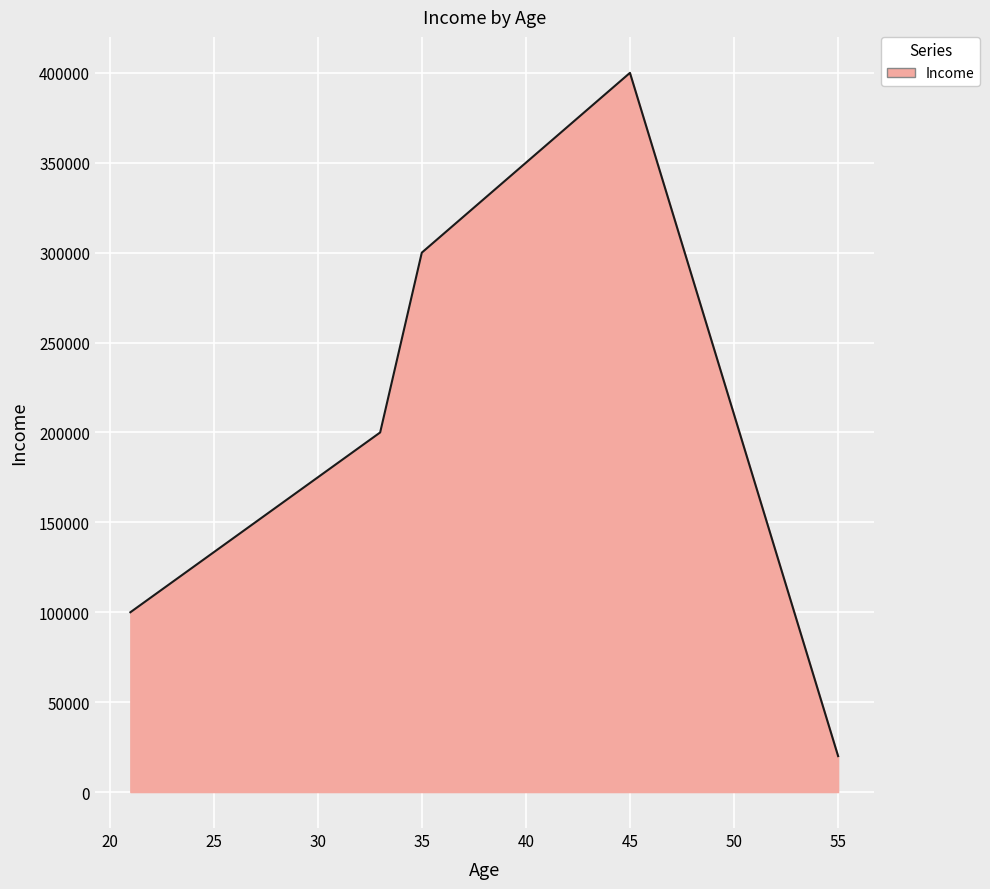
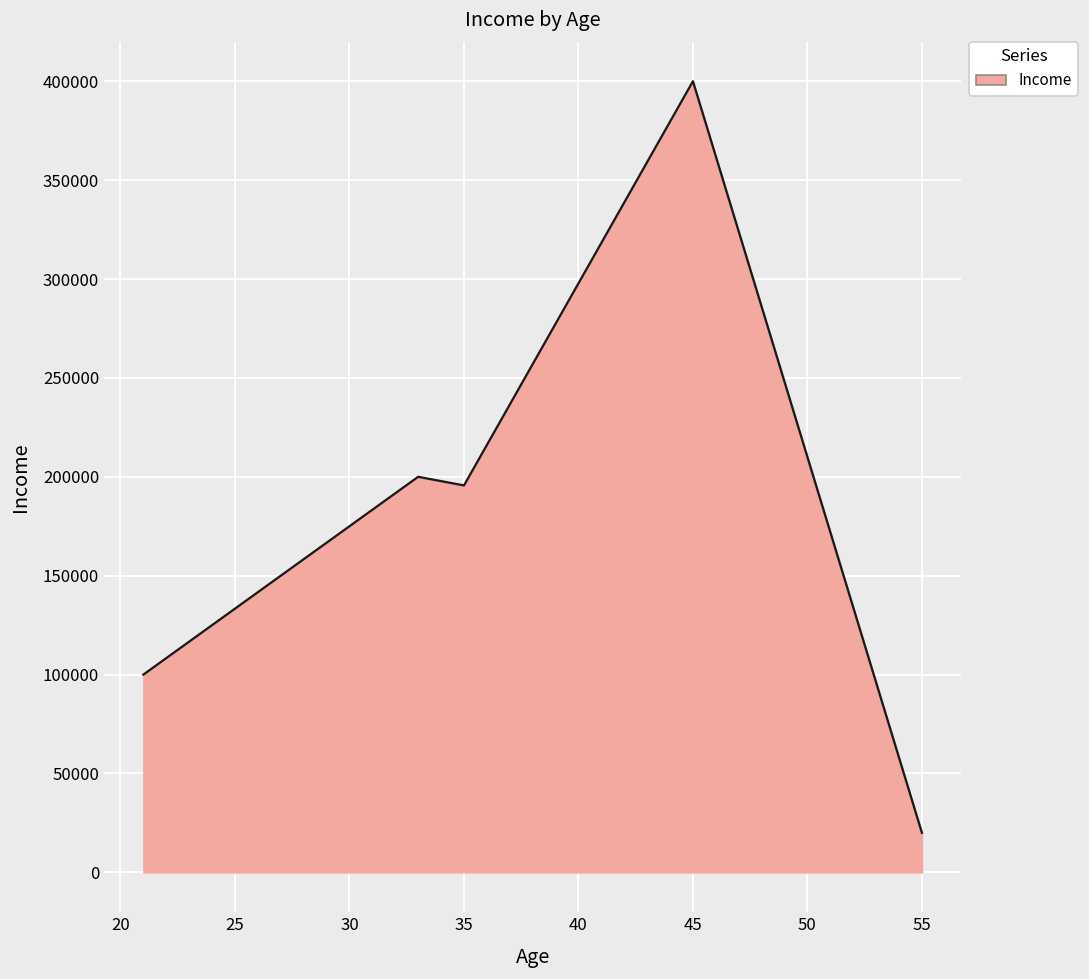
  {
-   "35": 300000,
+   "35": 196000,
    "45": 400000,
    "55": 20000
  }
